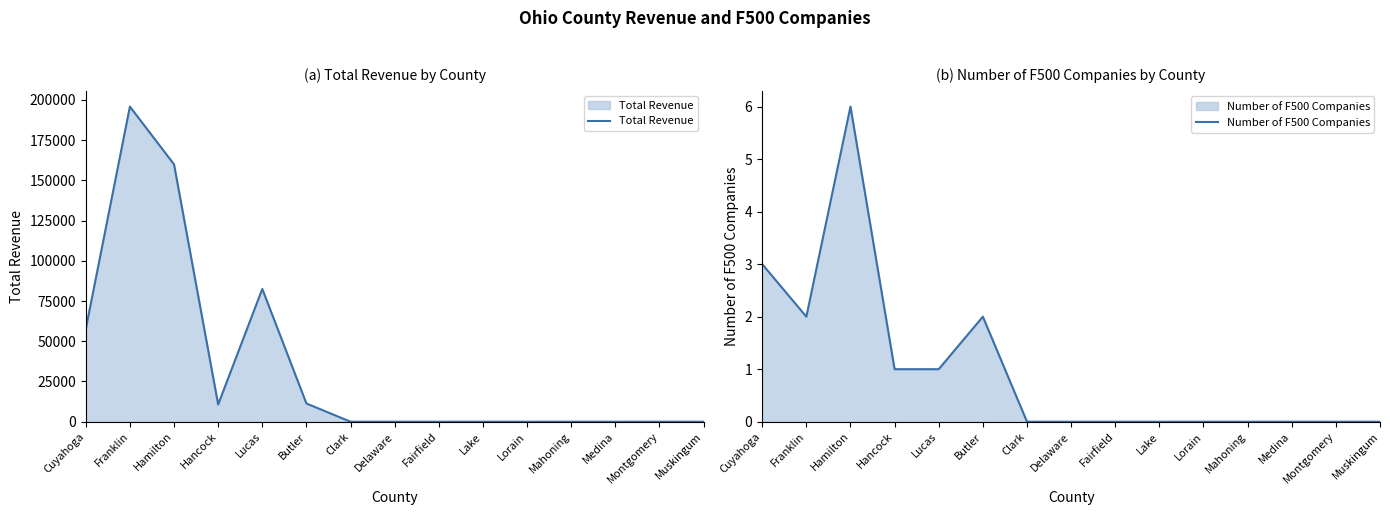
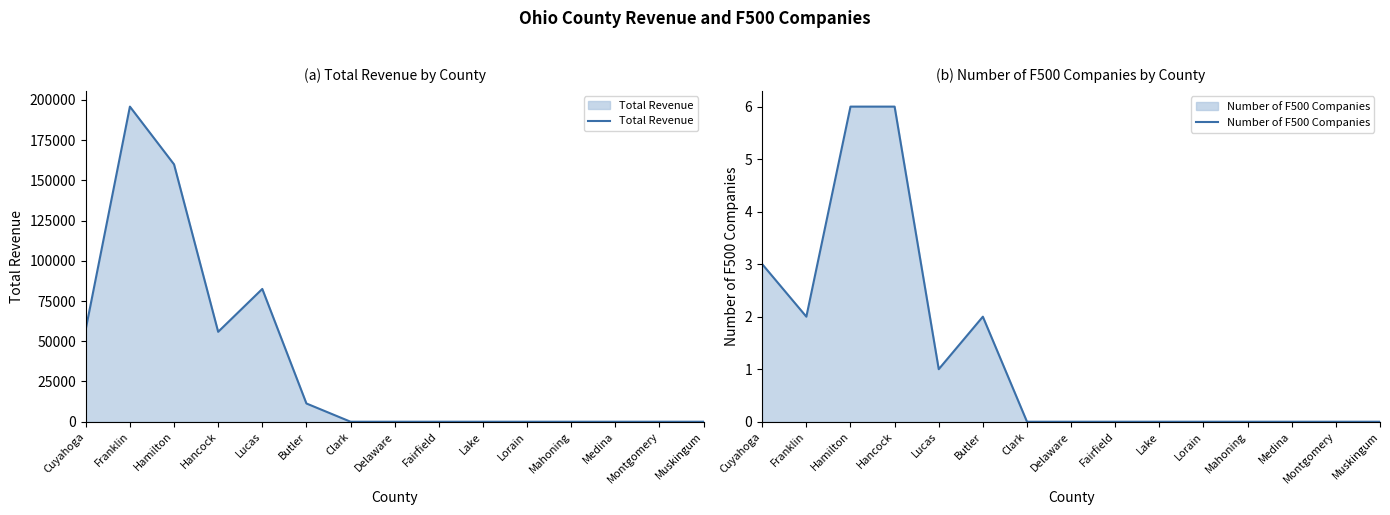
  {
    "(a) Total Revenue by County": {
      "Cuyahoga": 58000,
      "Franklin": 196000,
      "Hamilton": 160000,
-     "Hancock": 11000,
+     "Hancock": 56000,
      "Lucas": 82000,
      "Butler": 11000,
      "Clark": 0,
      "Delaware": 0,
      "Fairfield": 0,
      "Lake": 0,
      "Lorain": 0,
      "Mahoning": 0,
      "Medina": 0,
      "Montgomery": 0,
      "Muskingum": 0
    },
    "(b) Number of F500 Companies by County": {
      "Cuyahoga": 3,
      "Franklin": 2,
      "Hamilton": 6,
-     "Hancock": 1,
+     "Hancock": 6,
      "Lucas": 1,
      "Butler": 2,
      "Clark": 0,
      "Delaware": 0,
      "Fairfield": 0,
      "Lake": 0,
      "Lorain": 0,
      "Mahoning": 0,
      "Medina": 0,
      "Montgomery": 0,
      "Muskingum": 0
    }
  }
